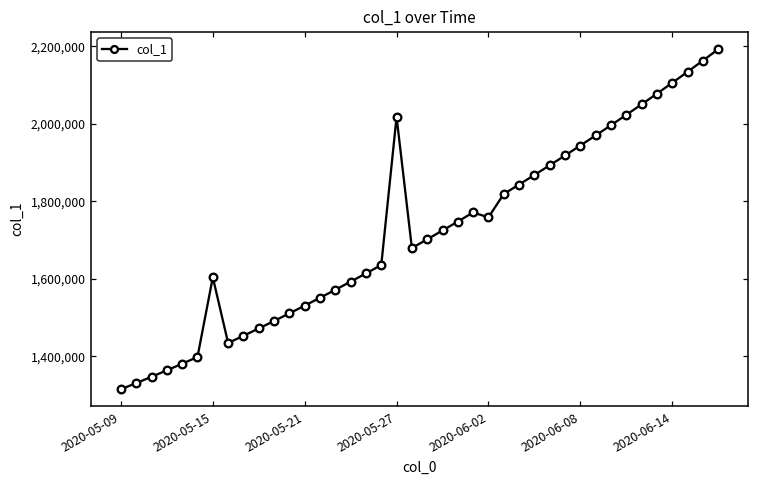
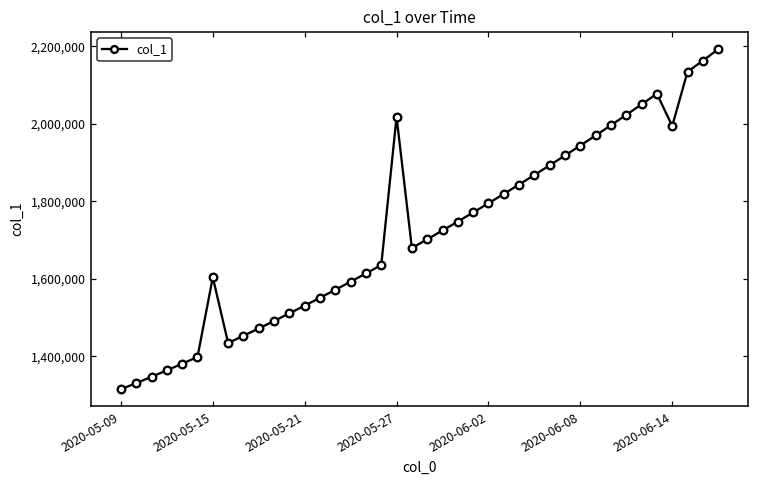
  {
    "2020-05-09": "1,320,000",
    "2020-05-15": "1,600,000",
    "2020-05-21": "1,530,000",
    "2020-05-27": "2,020,000",
-   "2020-06-02": "1,760,000",
+   "2020-06-02": "1,790,000",
    "2020-06-08": "1,940,000",
-   "2020-06-14": "2,110,000"
+   "2020-06-14": "1,990,000"
  }
